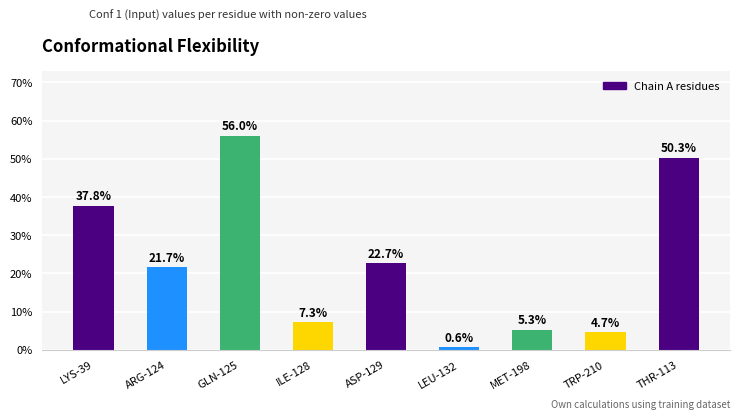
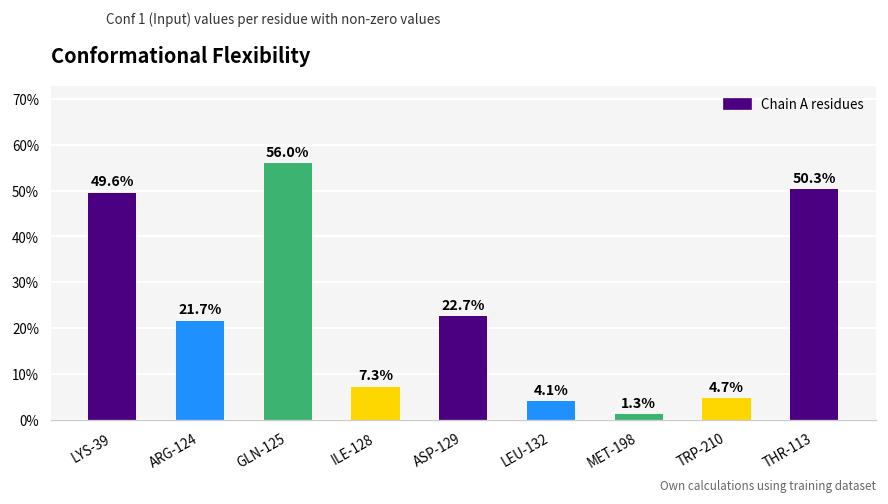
  {
-   "LYS-39": "37.8%",
+   "LYS-39": "49.6%",
    "ARG-124": "21.7%",
    "GLN-125": "56.0%",
    "ILE-128": "7.3%",
    "ASP-129": "22.7%",
-   "LEU-132": "0.6%",
-   "MET-198": "5.3%",
+   "LEU-132": "4.1%",
+   "MET-198": "1.3%",
    "TRP-210": "4.7%",
    "THR-113": "50.3%"
  }
